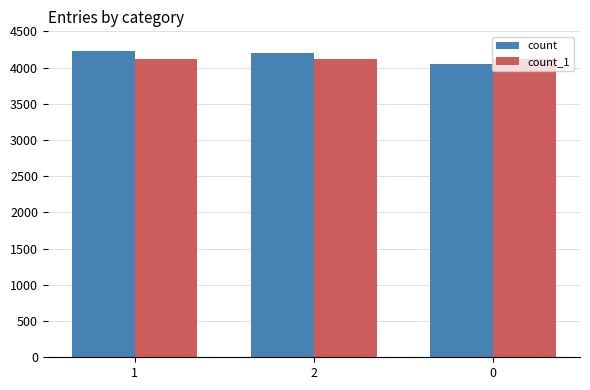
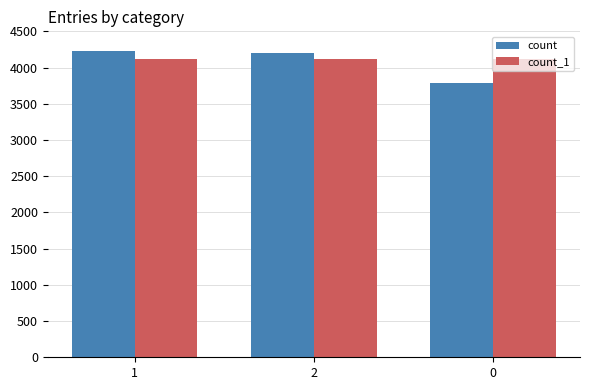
  {
    "count": {
      "1": 4200,
      "2": 4200,
-     "0": 4000
+     "0": 3800
    },
    "count_1": {
      "1": 4100,
      "2": 4100
    }
  }
